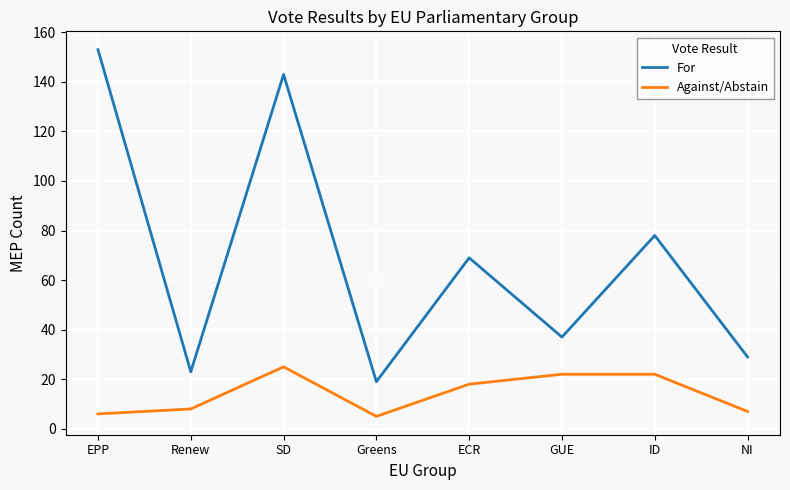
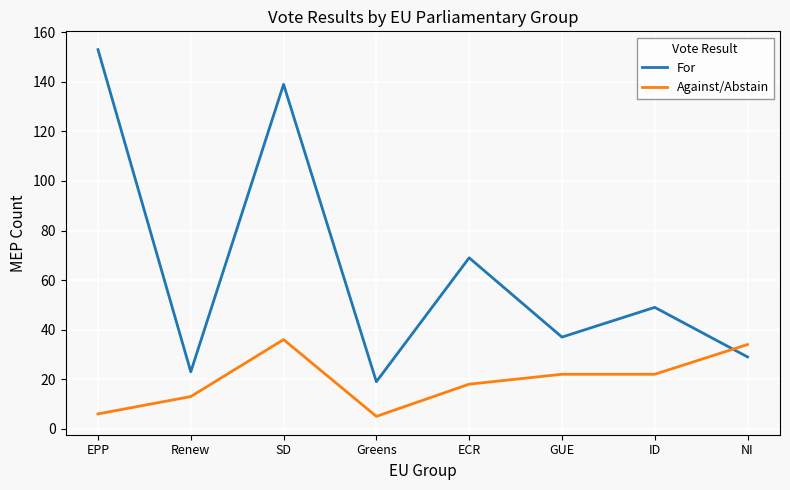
  {
    "For": {
      "EPP": 153,
      "Renew": 23,
-     "SD": 143,
+     "SD": 139,
      "Greens": 19,
      "ECR": 69,
      "GUE": 37,
-     "ID": 78,
+     "ID": 49,
      "NI": 29
    },
    "Against/Abstain": {
      "EPP": 6,
-     "Renew": 8,
-     "SD": 25,
+     "Renew": 13,
+     "SD": 36,
      "Greens": 5,
      "ECR": 18,
      "GUE": 22,
      "ID": 22,
-     "NI": 7
+     "NI": 34
    }
  }
